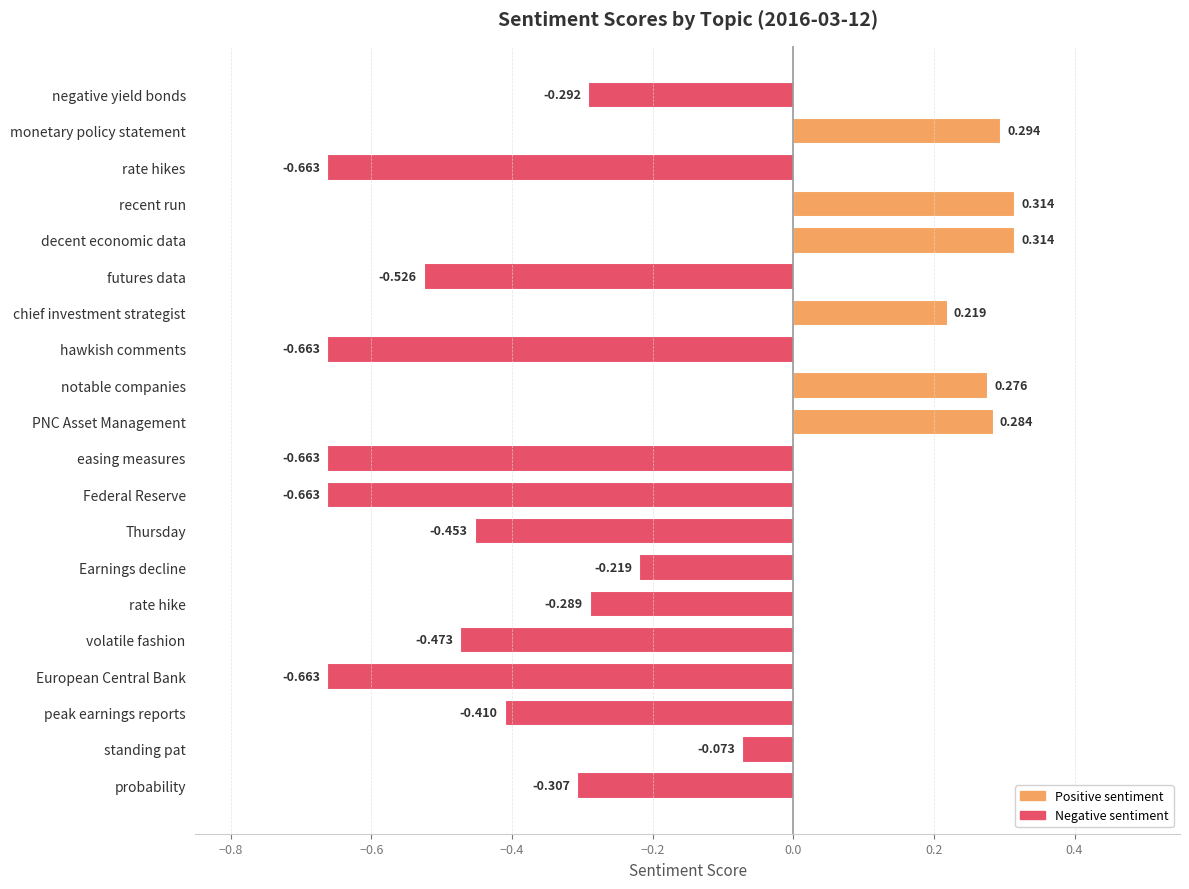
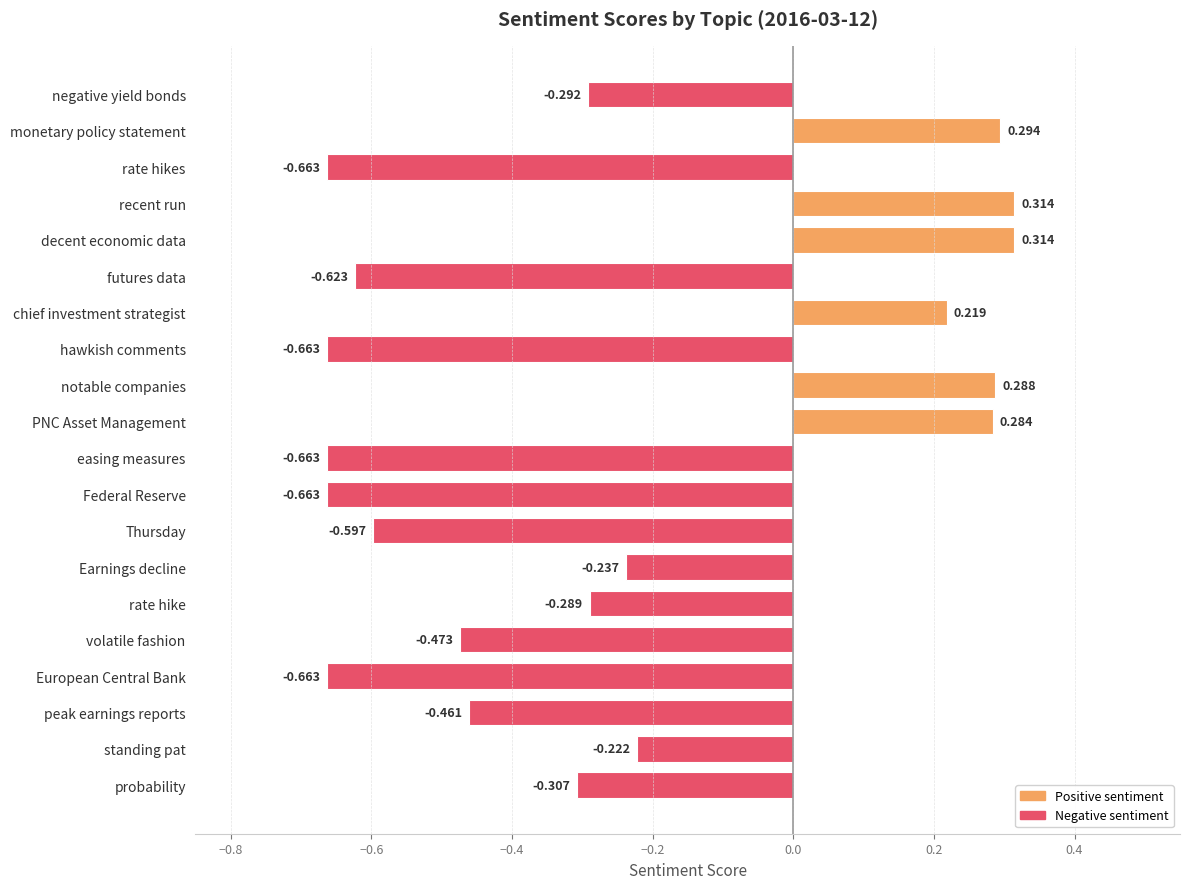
  {
    "negative yield bonds": -0.292,
    "monetary policy statement": 0.294,
    "rate hikes": -0.663,
    "recent run": 0.314,
    "decent economic data": 0.314,
-   "futures data": -0.526,
+   "futures data": -0.623,
    "chief investment strategist": 0.219,
    "hawkish comments": -0.663,
-   "notable companies": 0.276,
+   "notable companies": 0.288,
    "PNC Asset Management": 0.284,
    "easing measures": -0.663,
    "Federal Reserve": -0.663,
-   "Thursday": -0.453,
-   "Earnings decline": -0.219,
+   "Thursday": -0.597,
+   "Earnings decline": -0.237,
    "rate hike": -0.289,
    "volatile fashion": -0.473,
    "European Central Bank": -0.663,
-   "peak earnings reports": -0.410,
-   "standing pat": -0.073,
+   "peak earnings reports": -0.461,
+   "standing pat": -0.222,
    "probability": -0.307
  }
